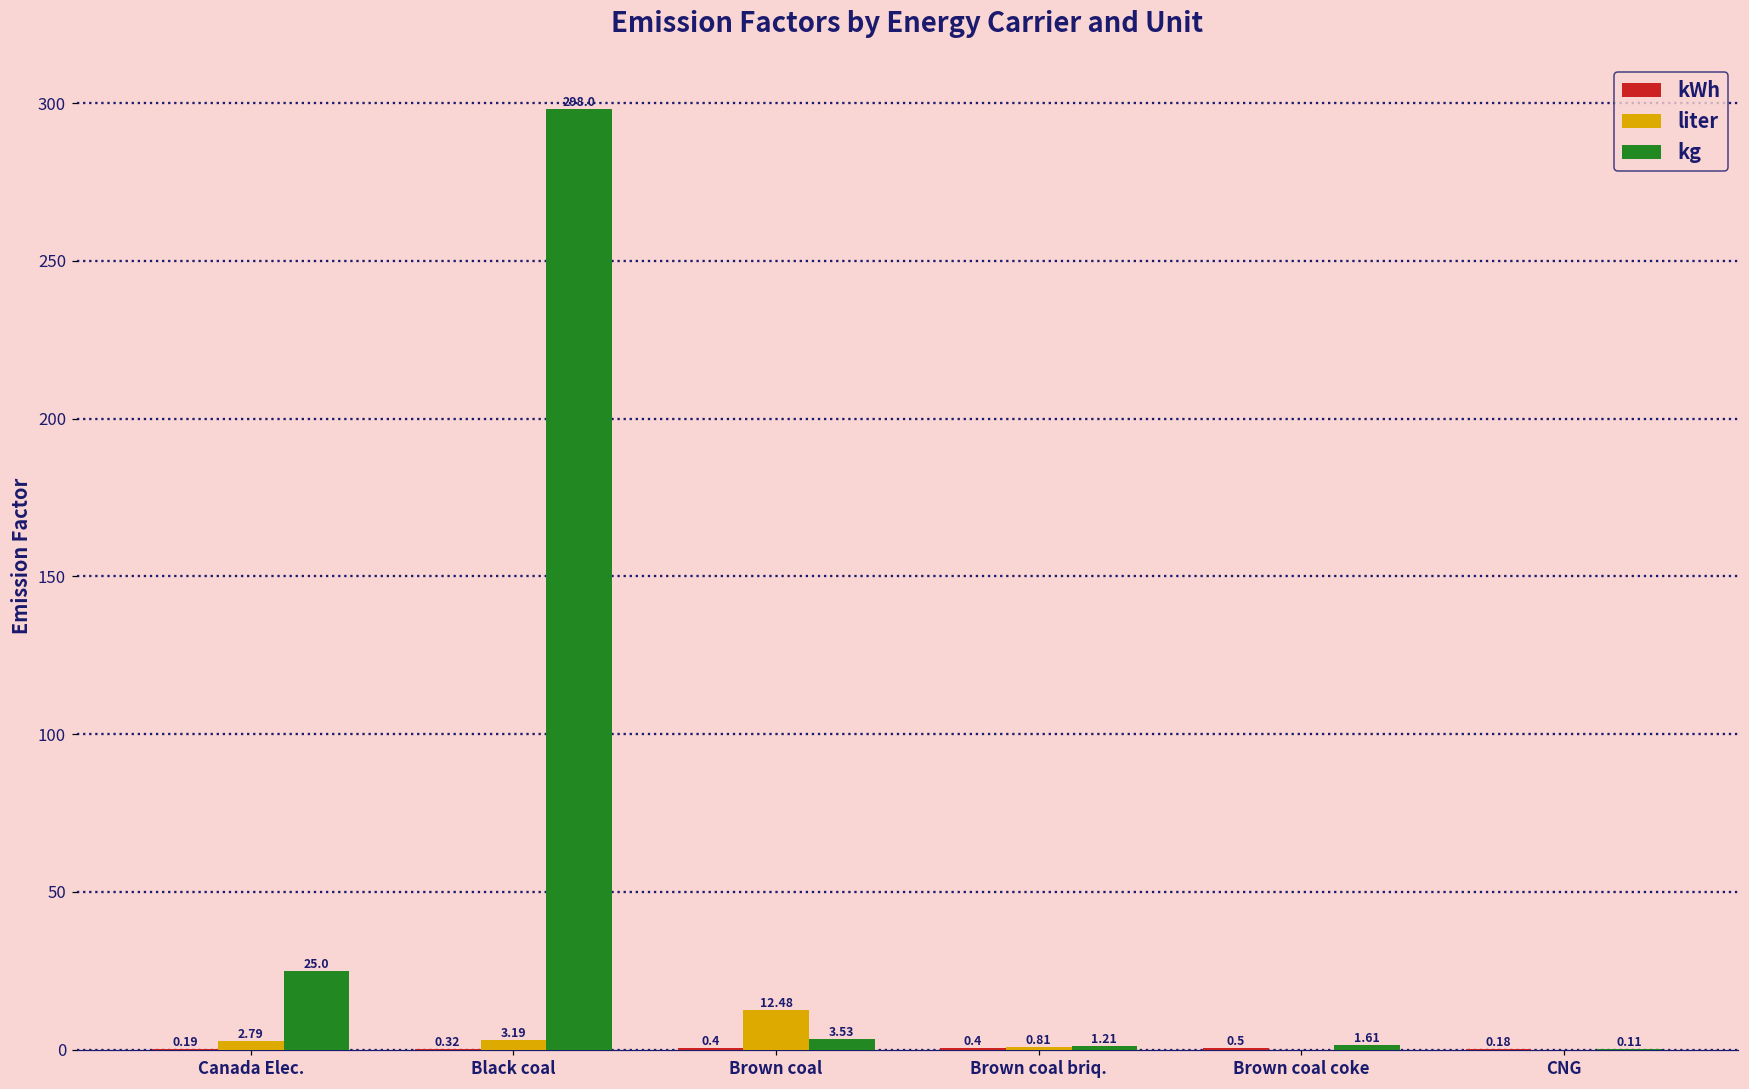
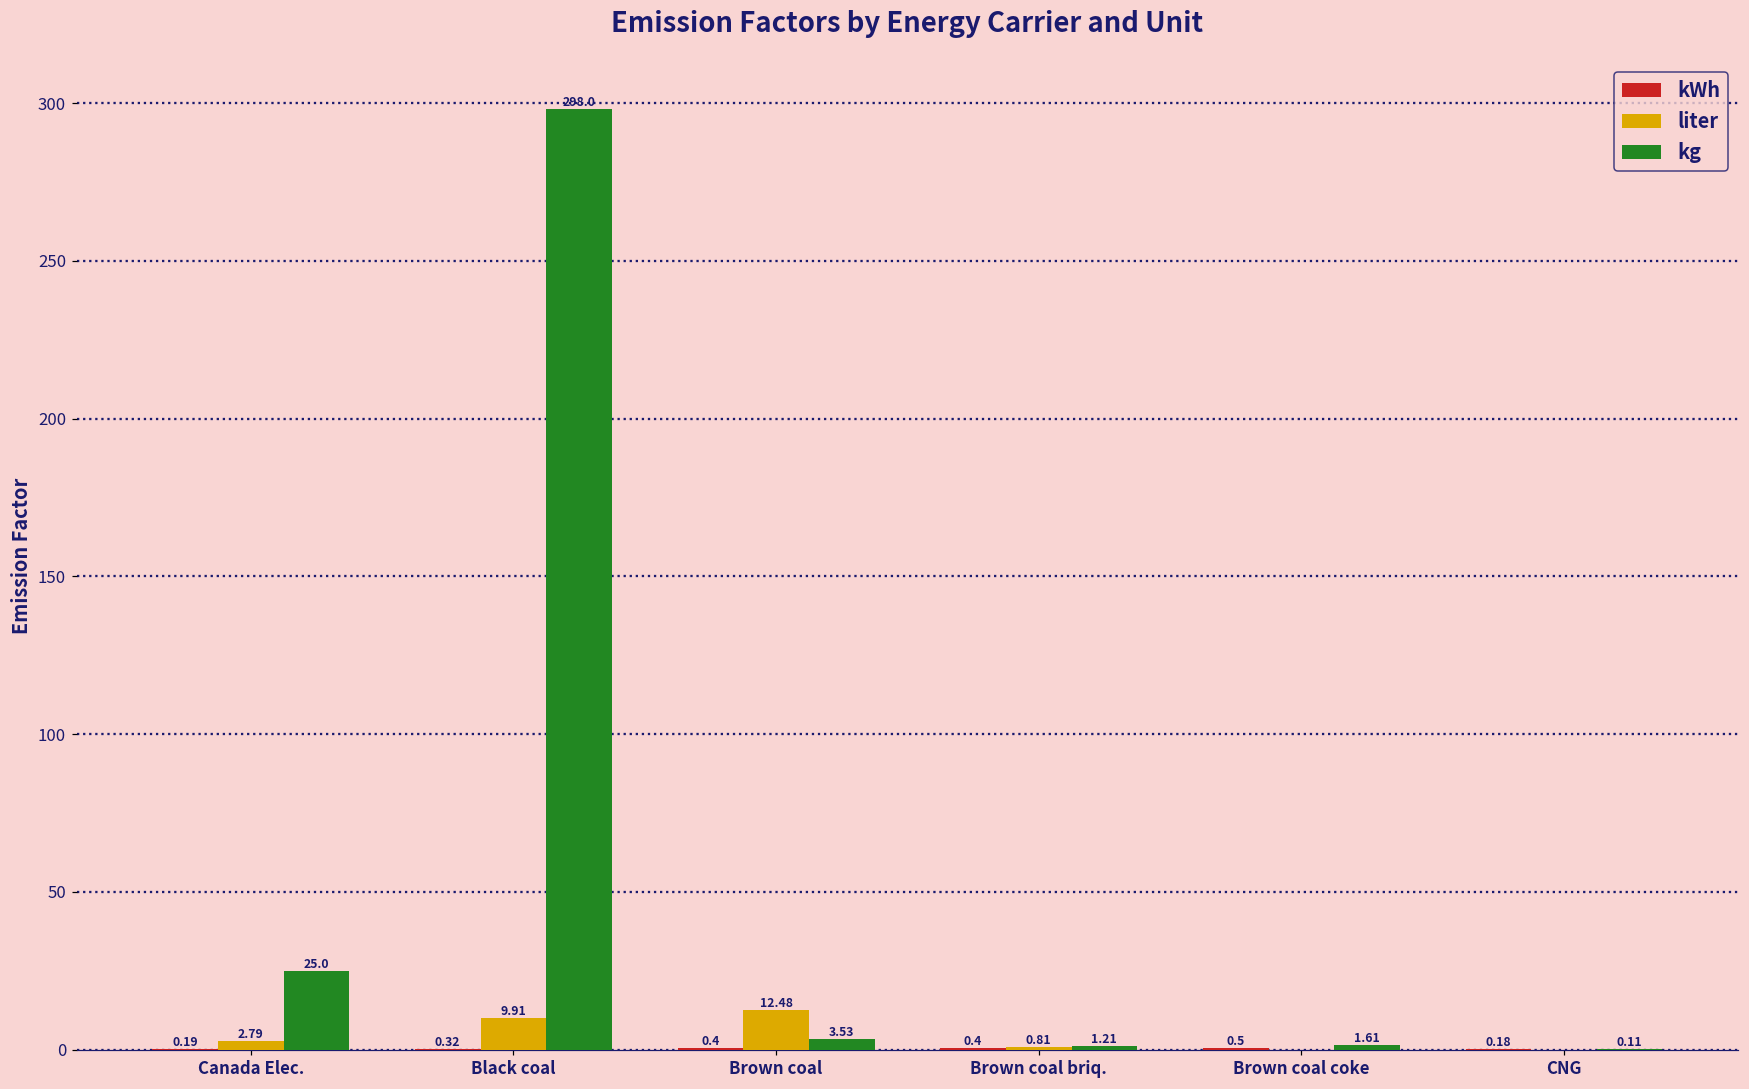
  {
    "kWh": {
      "Canada Elec.": 0.19,
      "Black coal": 0.32,
      "Brown coal": 0.4,
      "Brown coal briq.": 0.4,
      "Brown coal coke": 0.5,
      "CNG": 0.18
    },
    "liter": {
      "Canada Elec.": 2.79,
-     "Black coal": 3.19,
+     "Black coal": 9.91,
      "Brown coal": 12.48,
      "Brown coal briq.": 0.81
    },
    "kg": {
      "Canada Elec.": 25.0,
      "Black coal": 298.0,
      "Brown coal": 3.53,
      "Brown coal briq.": 1.21,
      "Brown coal coke": 1.61,
      "CNG": 0.11
    }
  }
